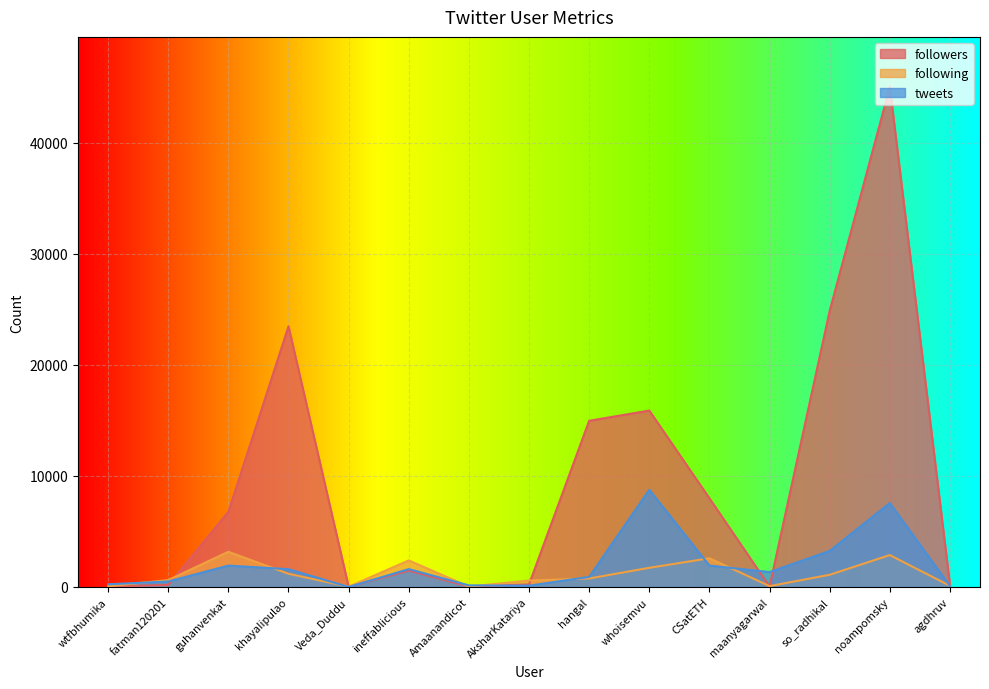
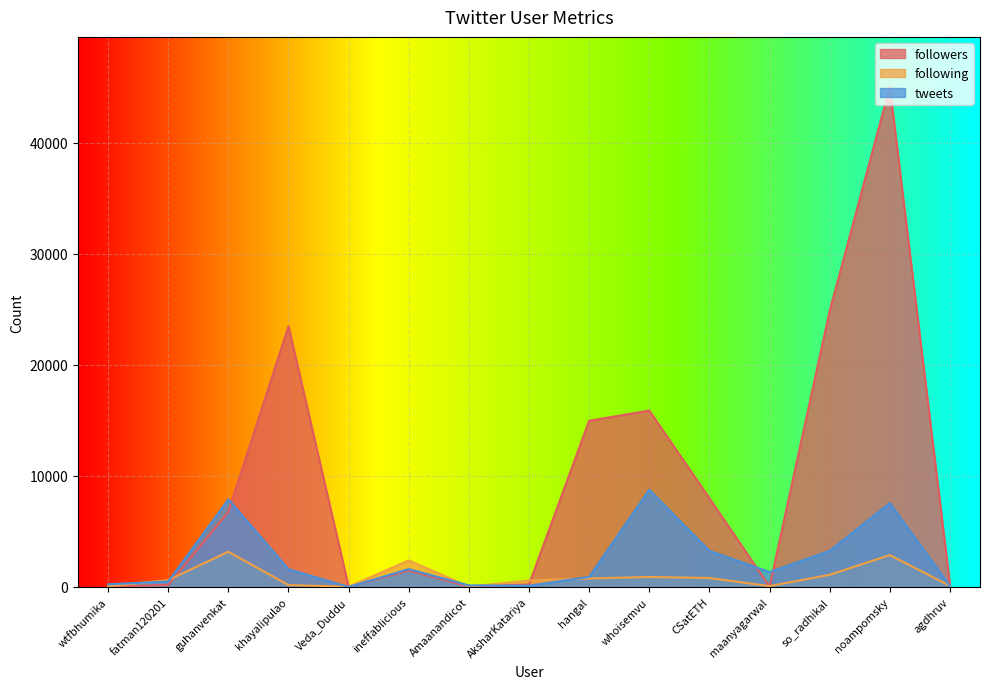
  {
    "followers": {
      "fatman120201": 200,
      "guhanvenkat": 6800,
      "khayaIipulao": 23500,
      "hangal": 15000,
      "whoisemvu": 15900,
      "CSatETH": 8000,
      "so_radhikal": 24900
    },
    "following": {
      "guhanvenkat": 3200,
-     "khayaIipulao": 1200,
+     "khayaIipulao": 200,
      "ineffablicious": 2400,
      "AksharKatariya": 600,
-     "whoisemvu": 1700,
-     "CSatETH": 2600,
+     "whoisemvu": 900,
+     "CSatETH": 800,
      "so_radhikal": 1100,
      "noampomsky": 2900
    },
    "tweets": {
-     "guhanvenkat": 1900,
+     "guhanvenkat": 7900,
      "khayaIipulao": 1600,
      "whoisemvu": 8800,
-     "CSatETH": 1900,
+     "CSatETH": 3300,
      "maanyagarwal": 1300,
      "so_radhikal": 3200,
      "noampomsky": 7600
    }
  }
